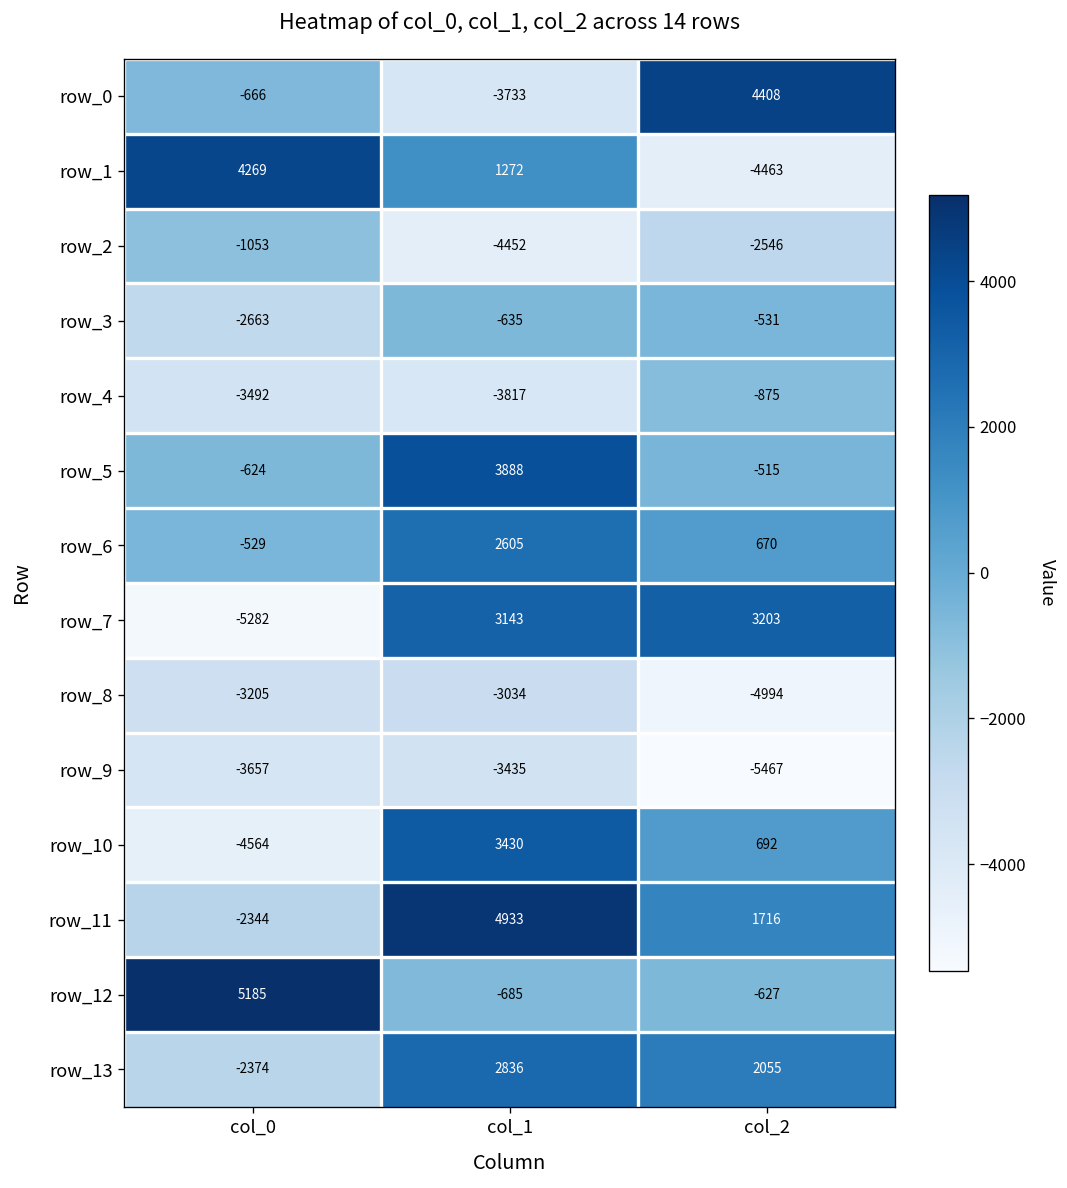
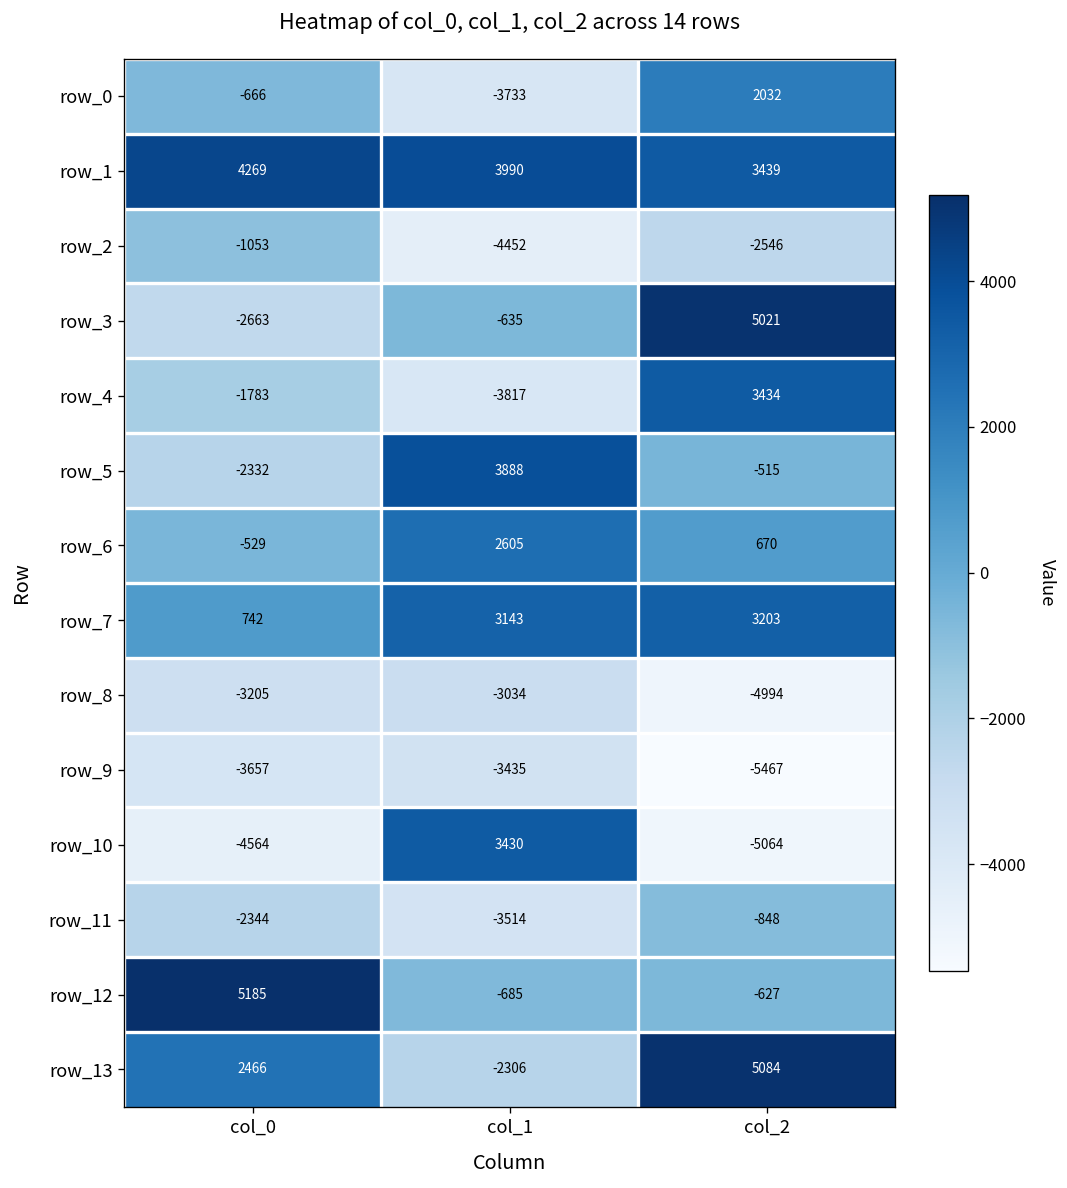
  {
    "row_0": {
      "col_0": -666,
      "col_1": -3733,
-     "col_2": 4408
+     "col_2": 2032
    },
    "row_1": {
      "col_0": 4269,
-     "col_1": 1272,
-     "col_2": -4463
+     "col_1": 3990,
+     "col_2": 3439
    },
    "row_2": {
      "col_0": -1053,
      "col_1": -4452,
      "col_2": -2546
    },
    "row_3": {
      "col_0": -2663,
      "col_1": -635,
-     "col_2": -531
+     "col_2": 5021
    },
    "row_4": {
-     "col_0": -3492,
+     "col_0": -1783,
      "col_1": -3817,
-     "col_2": -875
+     "col_2": 3434
    },
    "row_5": {
-     "col_0": -624,
+     "col_0": -2332,
      "col_1": 3888,
      "col_2": -515
    },
    "row_6": {
      "col_0": -529,
      "col_1": 2605,
      "col_2": 670
    },
    "row_7": {
-     "col_0": -5282,
+     "col_0": 742,
      "col_1": 3143,
      "col_2": 3203
    },
    "row_8": {
      "col_0": -3205,
      "col_1": -3034,
      "col_2": -4994
    },
    "row_9": {
      "col_0": -3657,
      "col_1": -3435,
      "col_2": -5467
    },
    "row_10": {
      "col_0": -4564,
      "col_1": 3430,
-     "col_2": 692
+     "col_2": -5064
    },
    "row_11": {
      "col_0": -2344,
-     "col_1": 4933,
-     "col_2": 1716
+     "col_1": -3514,
+     "col_2": -848
    },
    "row_12": {
      "col_0": 5185,
      "col_1": -685,
      "col_2": -627
    },
    "row_13": {
-     "col_0": -2374,
-     "col_1": 2836,
-     "col_2": 2055
+     "col_0": 2466,
+     "col_1": -2306,
+     "col_2": 5084
    }
  }
